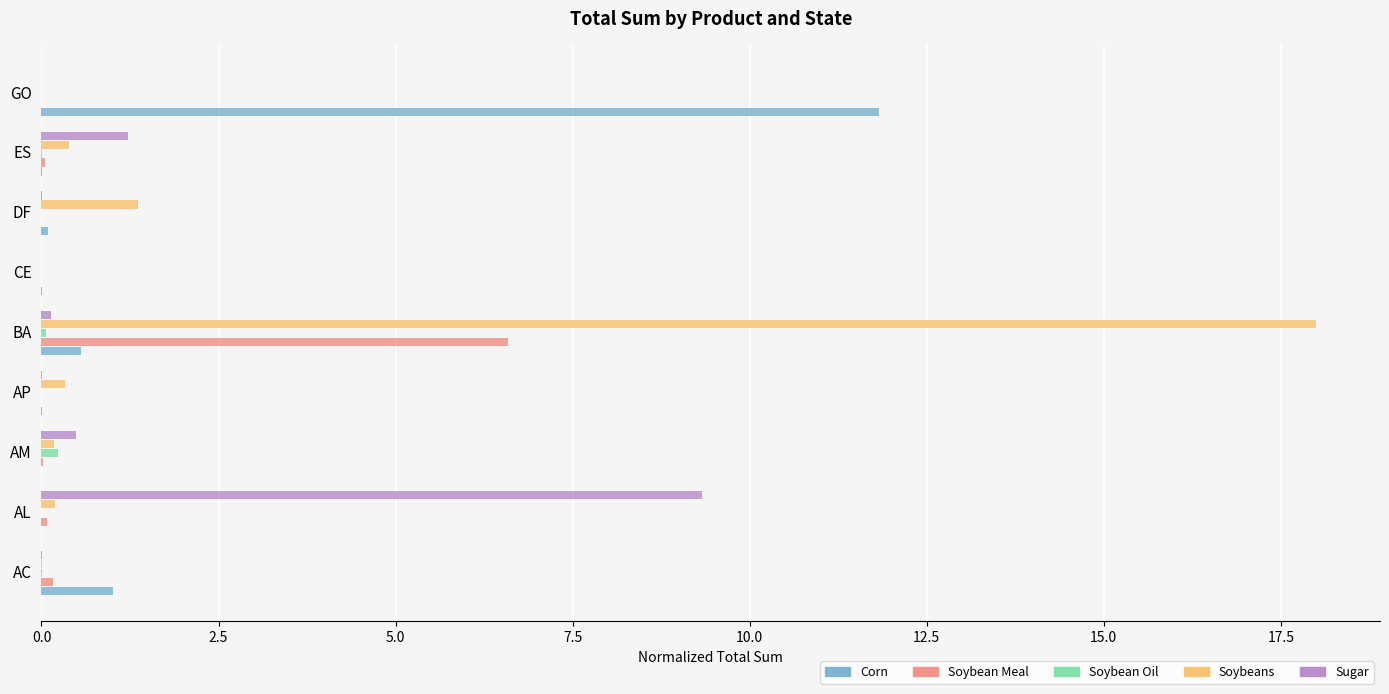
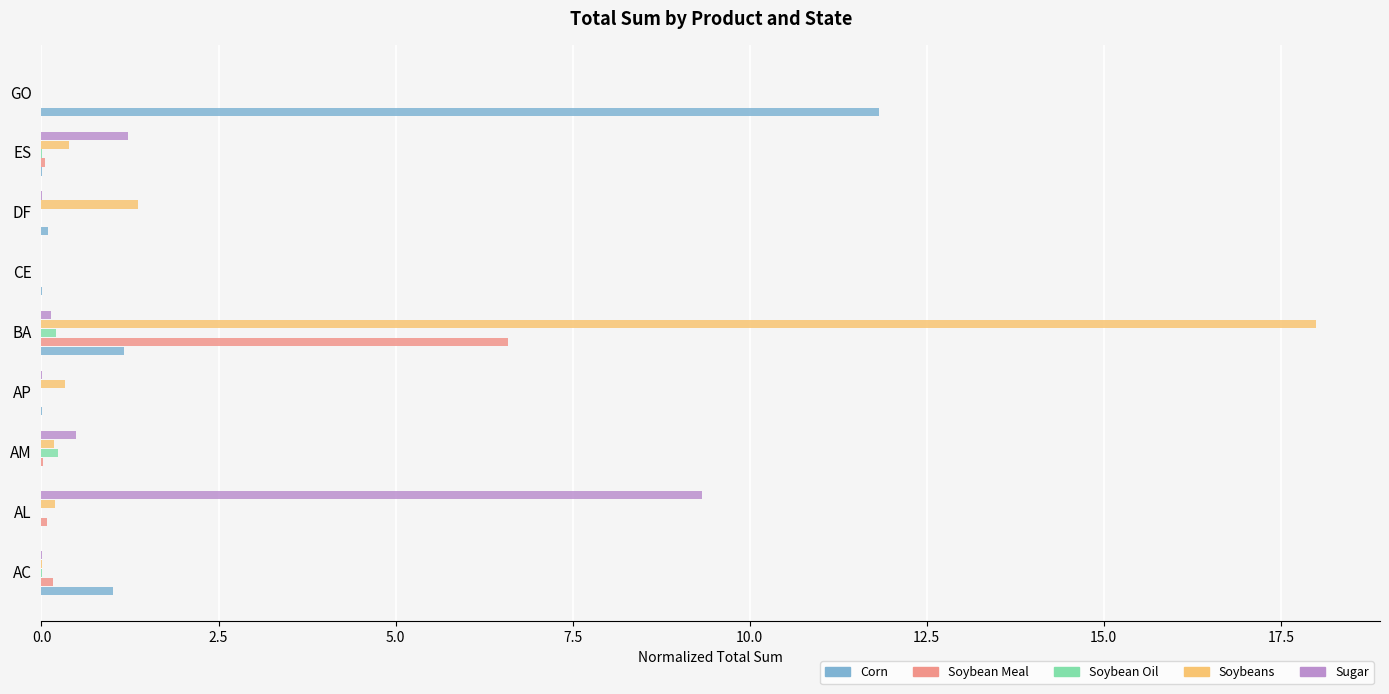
  {
    "Corn": {
      "GO": 11.8,
      "DF": 0.1,
-     "BA": 0.6,
+     "BA": 1.2,
      "AC": 1.0
    },
    "Soybean Oil": {
      "GO": 0.0,
-     "BA": 0.1,
+     "BA": 0.2,
      "AM": 0.2
    },
    "Sugar": {
      "GO": 0.0,
      "ES": 1.2,
      "BA": 0.1,
      "AM": 0.5,
      "AL": 9.3
    }
  }
